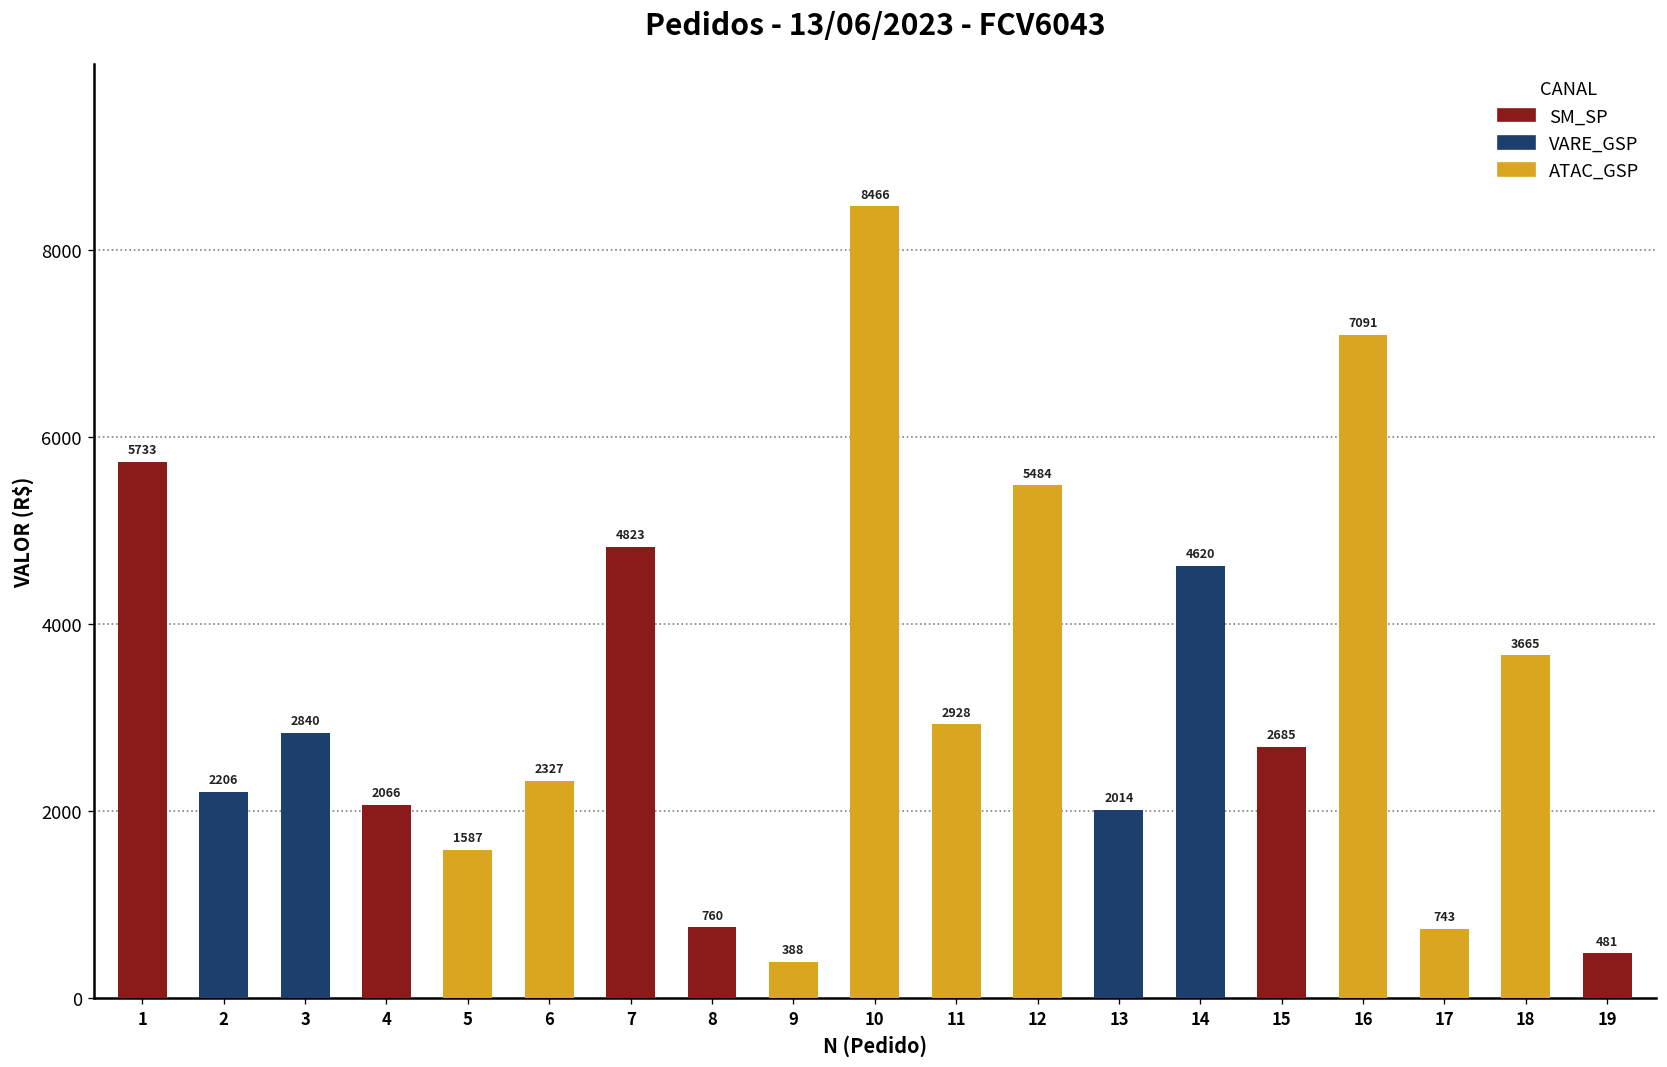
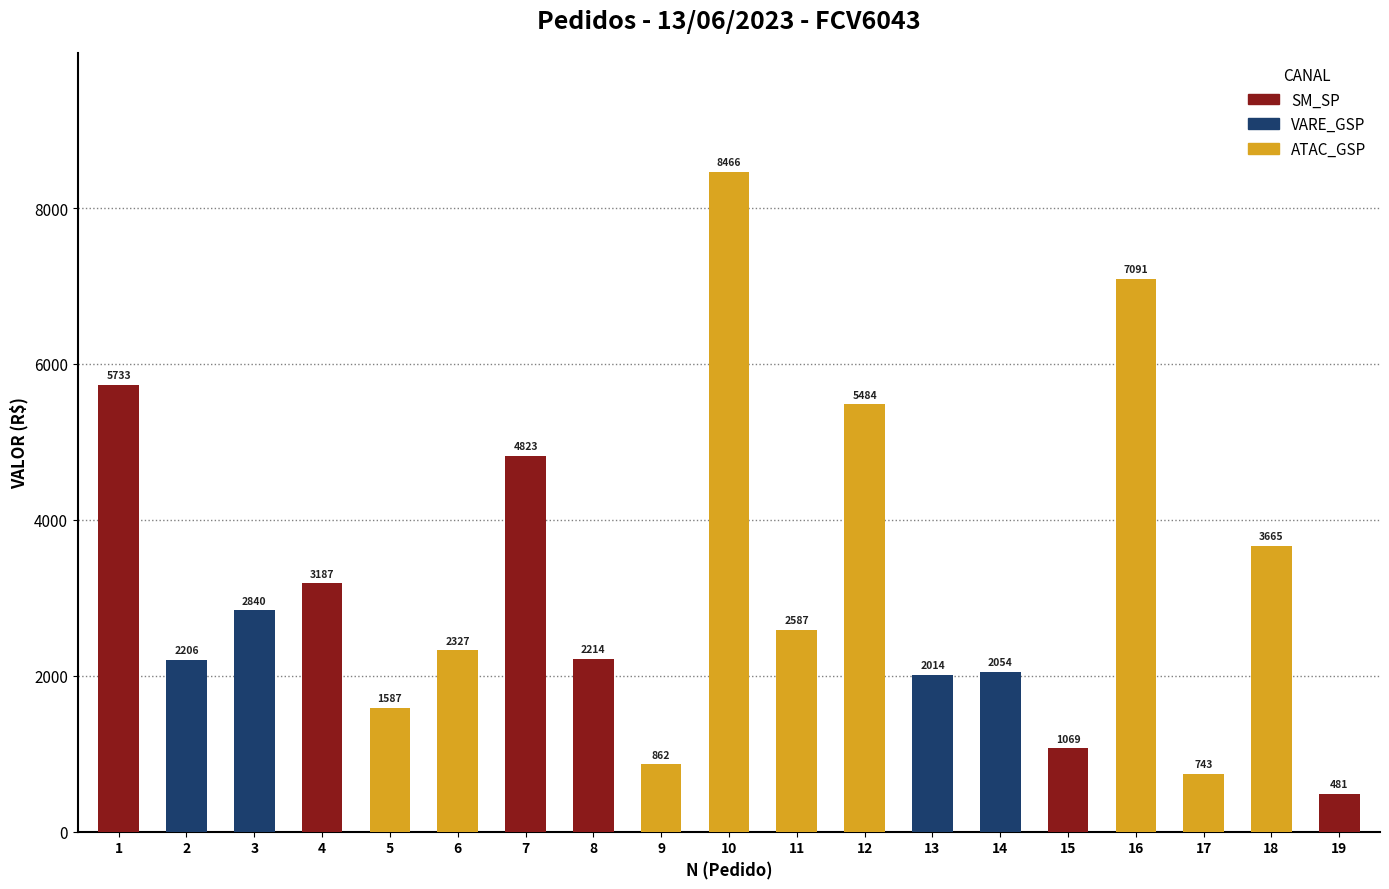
  {
    "1": 5733,
    "2": 2206,
    "3": 2840,
-   "4": 2066,
+   "4": 3187,
    "5": 1587,
    "6": 2327,
    "7": 4823,
-   "8": 760,
-   "9": 388,
+   "8": 2214,
+   "9": 862,
    "10": 8466,
-   "11": 2928,
+   "11": 2587,
    "12": 5484,
    "13": 2014,
-   "14": 4620,
-   "15": 2685,
+   "14": 2054,
+   "15": 1069,
    "16": 7091,
    "17": 743,
    "18": 3665,
    "19": 481
  }
